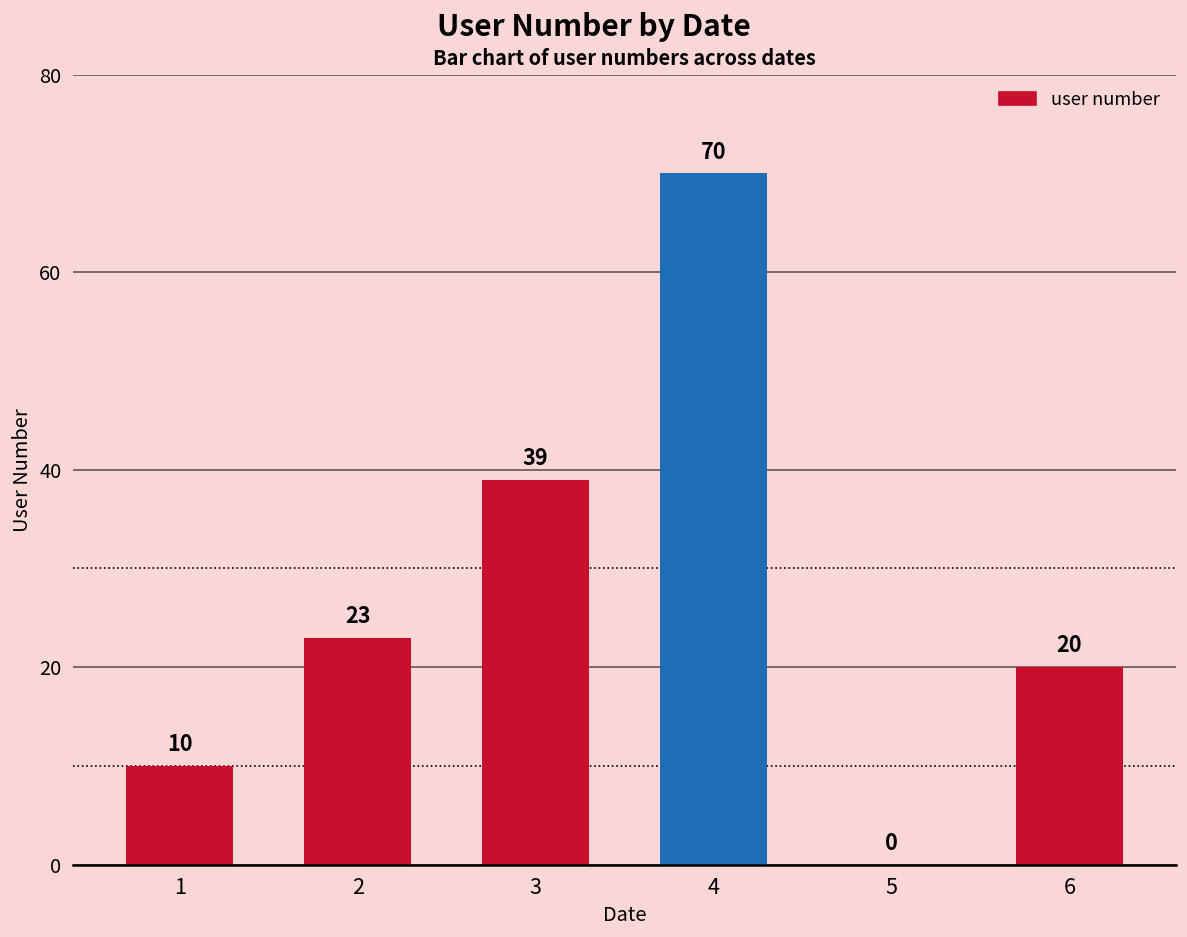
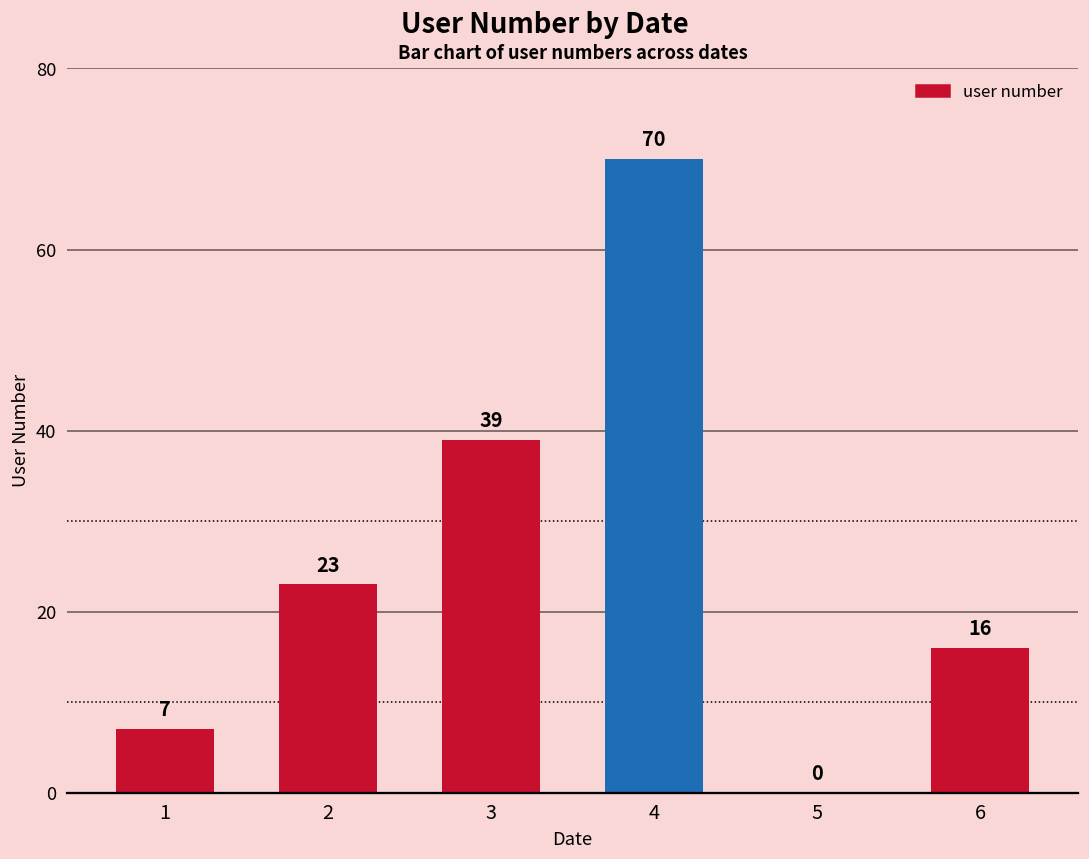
  {
-   "1": 10,
+   "1": 7,
    "2": 23,
    "3": 39,
    "4": 70,
    "5": 0,
-   "6": 20
+   "6": 16
  }
